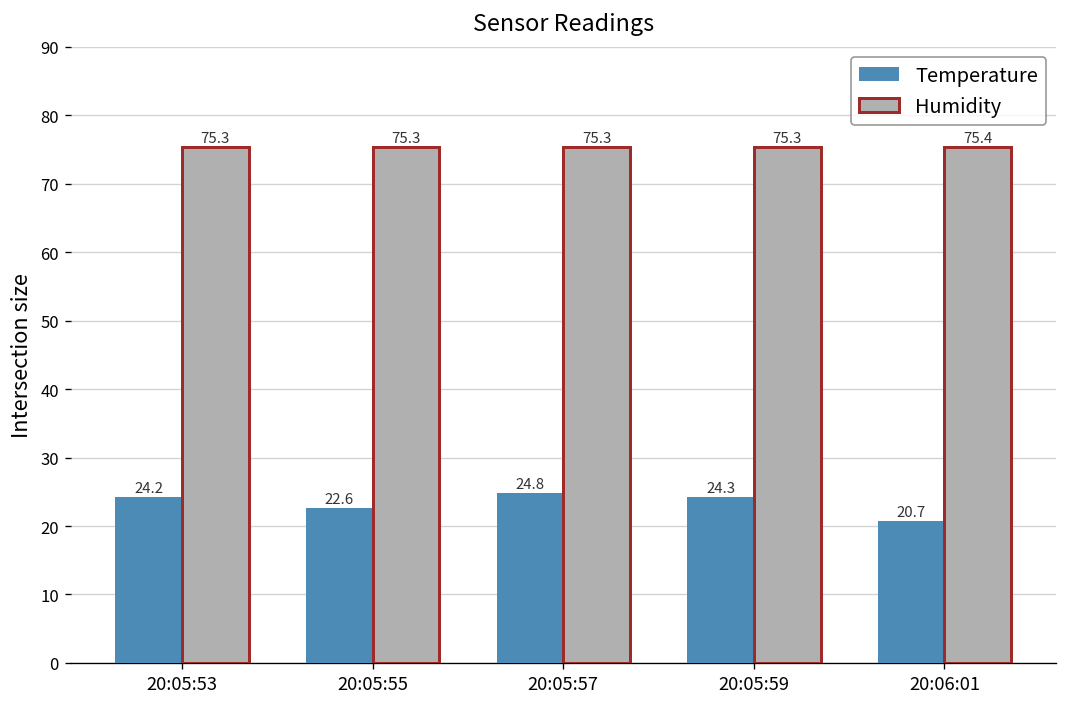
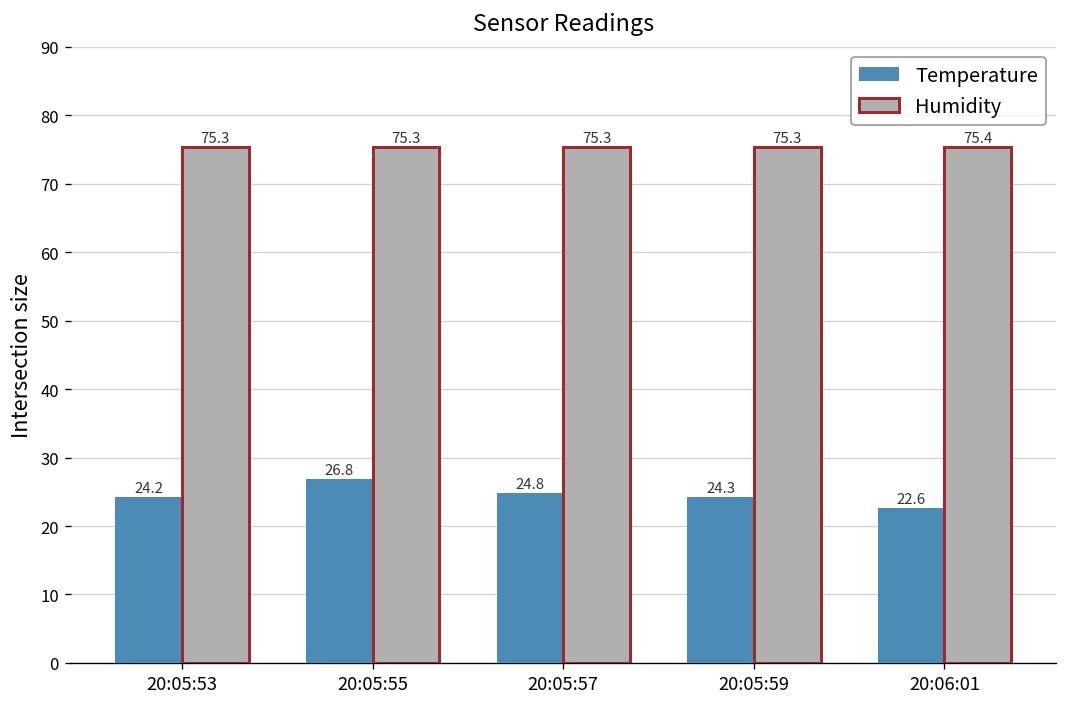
  {
    "Temperature": {
      "20:05:53": 24.2,
-     "20:05:55": 22.6,
+     "20:05:55": 26.8,
      "20:05:57": 24.8,
      "20:05:59": 24.3,
-     "20:06:01": 20.7
+     "20:06:01": 22.6
    },
    "Humidity": {
      "20:05:53": 75.3,
      "20:05:55": 75.3,
      "20:05:57": 75.3,
      "20:05:59": 75.3,
      "20:06:01": 75.4
    }
  }
